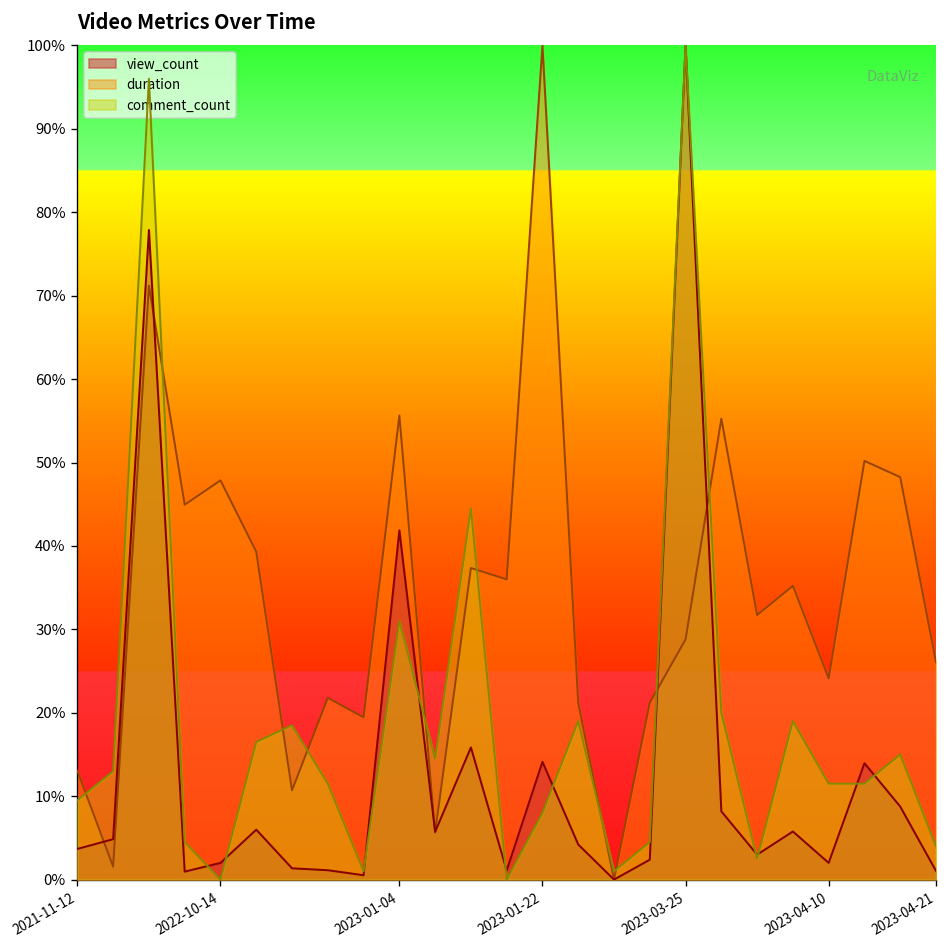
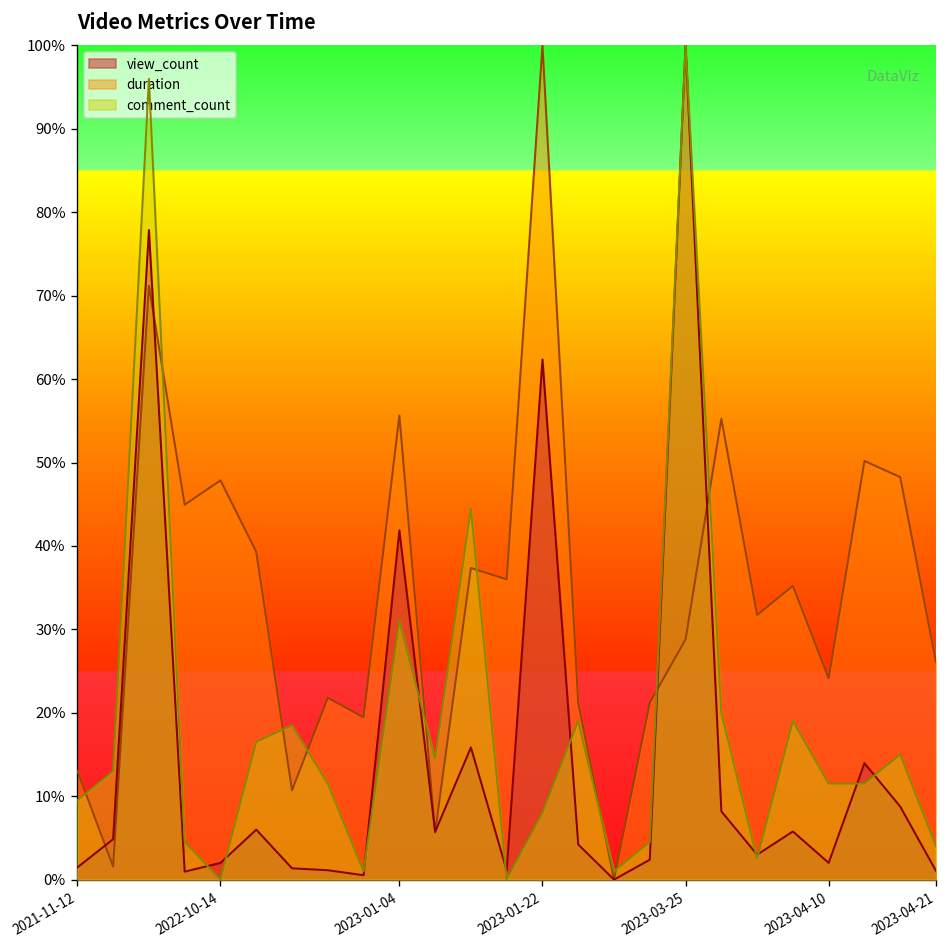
  {
    "view_count": {
-     "2021-11-12": "4%",
+     "2021-11-12": "1%",
      "2022-10-14": "2%",
      "2023-01-04": "42%",
-     "2023-01-22": "14%",
+     "2023-01-22": "62%",
      "2023-04-10": "2%"
    }
  }
